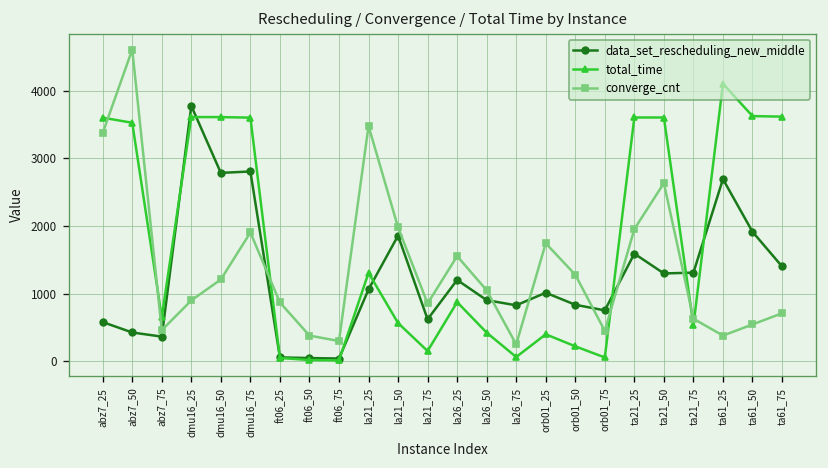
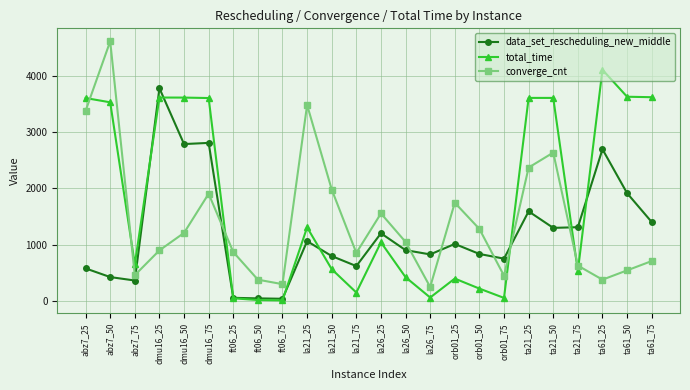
  {
    "data_set_rescheduling_new_middle": {
      "abz7_25": 600,
      "abz7_50": 400,
      "abz7_75": 400,
      "dmu16_25": 3800,
      "dmu16_50": 2800,
      "dmu16_75": 2800,
      "la21_25": 1100,
-     "la21_50": 1900,
+     "la21_50": 800,
      "la21_75": 600,
      "la26_25": 1200,
      "la26_50": 900,
      "la26_75": 800,
      "orb01_25": 1000,
      "orb01_50": 800,
      "orb01_75": 800,
      "ta21_25": 1600,
      "ta21_50": 1300,
      "ta21_75": 1300,
      "ta61_25": 2700,
      "ta61_50": 1900,
      "ta61_75": 1400
    },
    "total_time": {
      "abz7_25": 3600,
      "abz7_50": 3500,
      "abz7_75": 700,
      "dmu16_25": 3600,
      "dmu16_50": 3600,
      "dmu16_75": 3600,
      "la21_25": 1300,
      "la21_50": 600,
      "la21_75": 200,
-     "la26_25": 900,
+     "la26_25": 1000,
      "la26_50": 400,
      "la26_75": 100,
      "orb01_25": 400,
      "orb01_50": 200,
      "orb01_75": 100,
      "ta21_25": 3600,
      "ta21_50": 3600,
      "ta21_75": 500,
      "ta61_50": 3600,
      "ta61_75": 3600
    },
    "converge_cnt": {
      "abz7_25": 3400,
      "abz7_50": 4600,
      "abz7_75": 500,
      "dmu16_25": 900,
      "dmu16_50": 1200,
      "dmu16_75": 1900,
      "ft06_25": 900,
      "ft06_50": 400,
      "ft06_75": 300,
      "la21_25": 3500,
      "la21_50": 2000,
      "la21_75": 900,
      "la26_25": 1600,
      "la26_50": 1000,
      "la26_75": 200,
      "orb01_25": 1700,
      "orb01_50": 1300,
      "orb01_75": 400,
-     "ta21_25": 2000,
+     "ta21_25": 2400,
      "ta21_50": 2600,
      "ta21_75": 600,
      "ta61_25": 400,
      "ta61_50": 500,
      "ta61_75": 700
    }
  }
